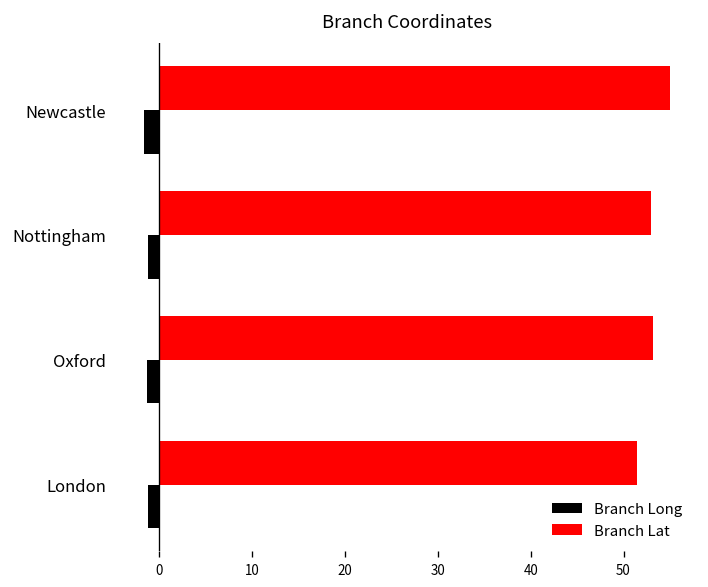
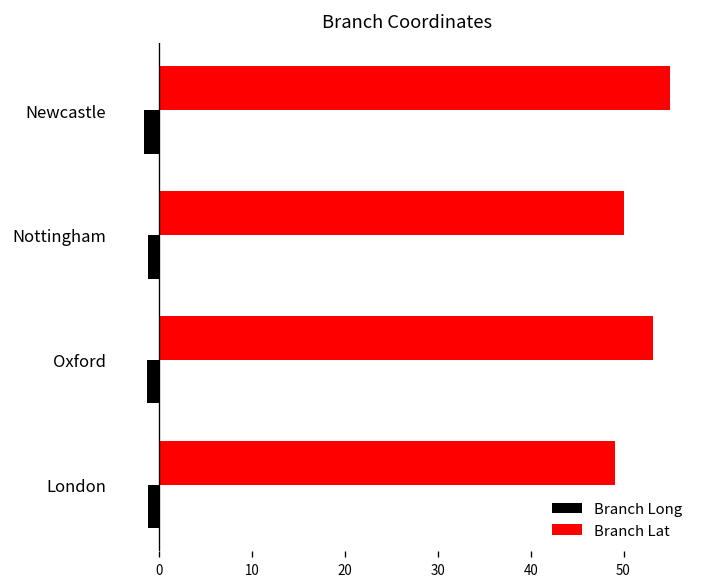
  {
    "Branch Long": {
      "Newcastle": -2,
      "Nottingham": -1,
      "Oxford": -1,
      "London": -1
    },
    "Branch Lat": {
      "Newcastle": 55,
-     "Nottingham": 53,
+     "Nottingham": 50,
      "Oxford": 53,
-     "London": 51
+     "London": 49
    }
  }
